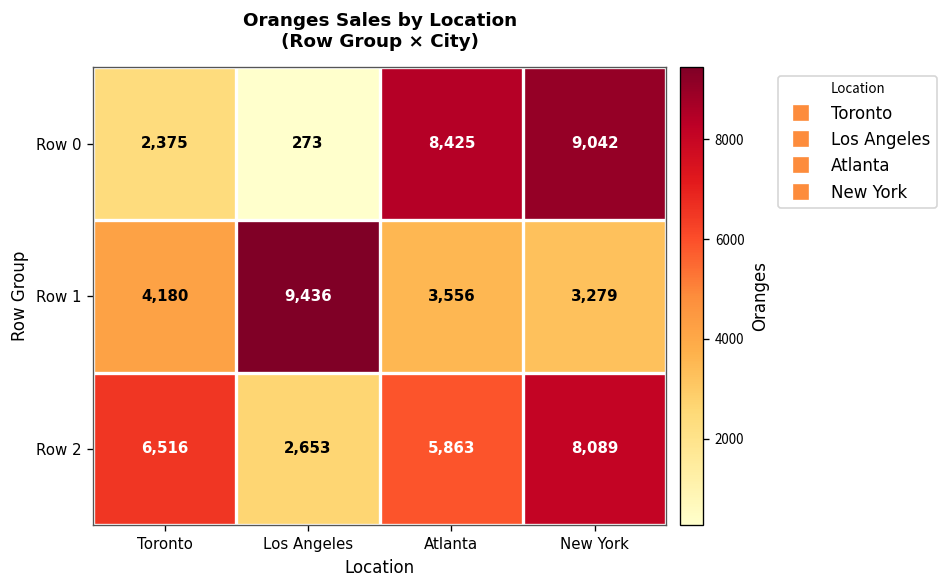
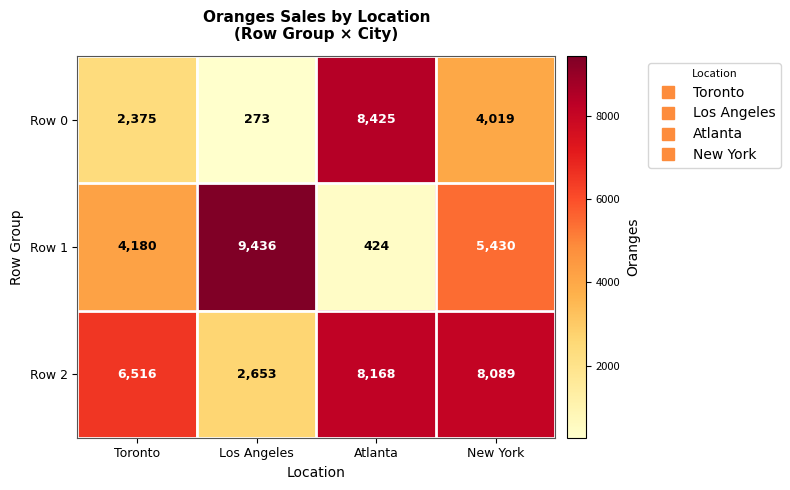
  {
    "Row 0": {
      "Toronto": "2,375",
      "Los Angeles": "273",
      "Atlanta": "8,425",
-     "New York": "9,042"
+     "New York": "4,019"
    },
    "Row 1": {
      "Toronto": "4,180",
      "Los Angeles": "9,436",
-     "Atlanta": "3,556",
-     "New York": "3,279"
+     "Atlanta": "424",
+     "New York": "5,430"
    },
    "Row 2": {
      "Toronto": "6,516",
      "Los Angeles": "2,653",
-     "Atlanta": "5,863",
+     "Atlanta": "8,168",
      "New York": "8,089"
    }
  }
